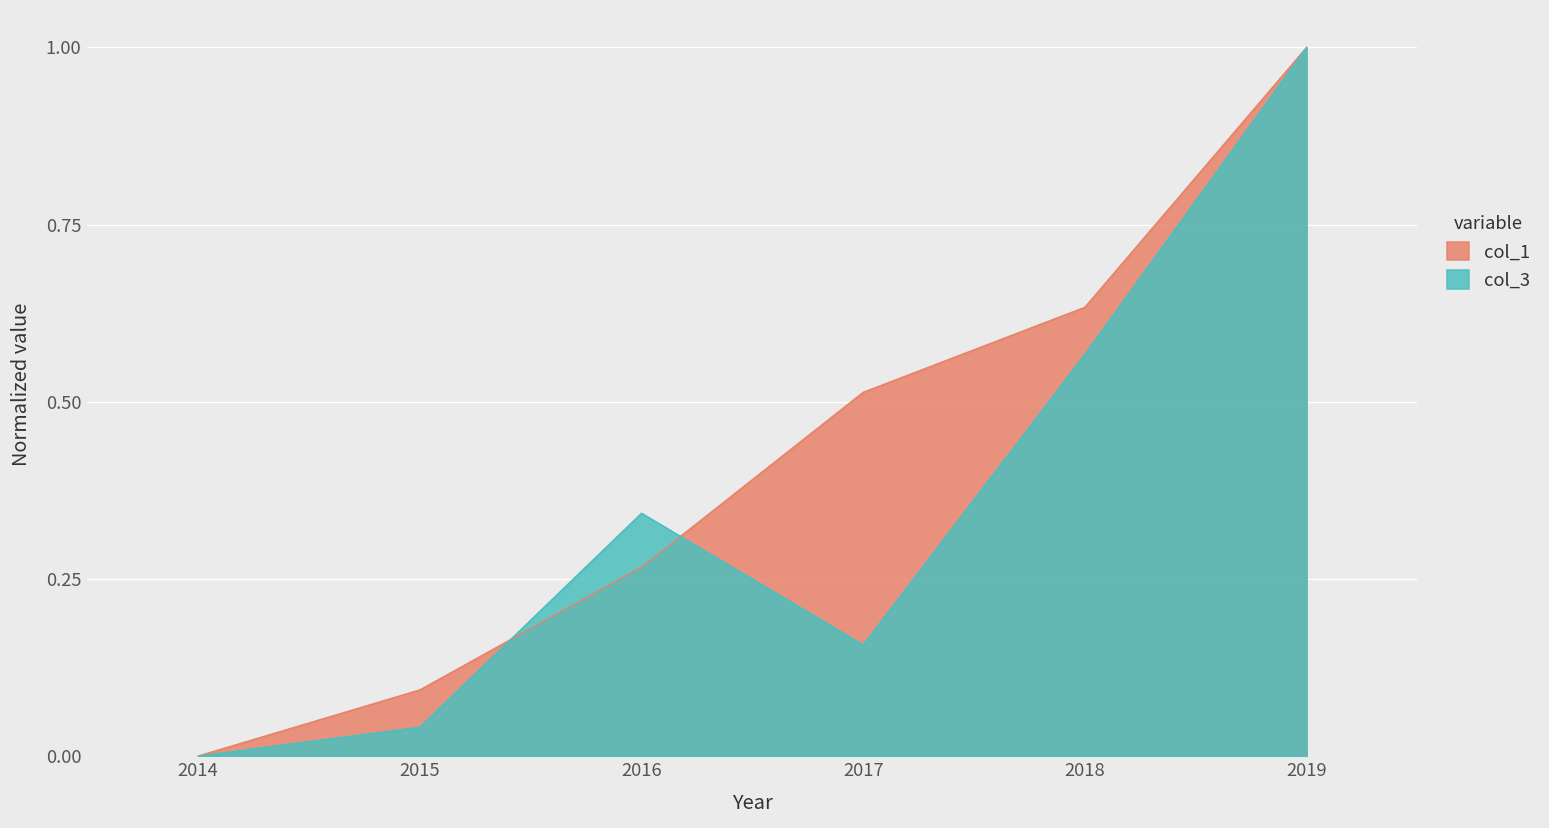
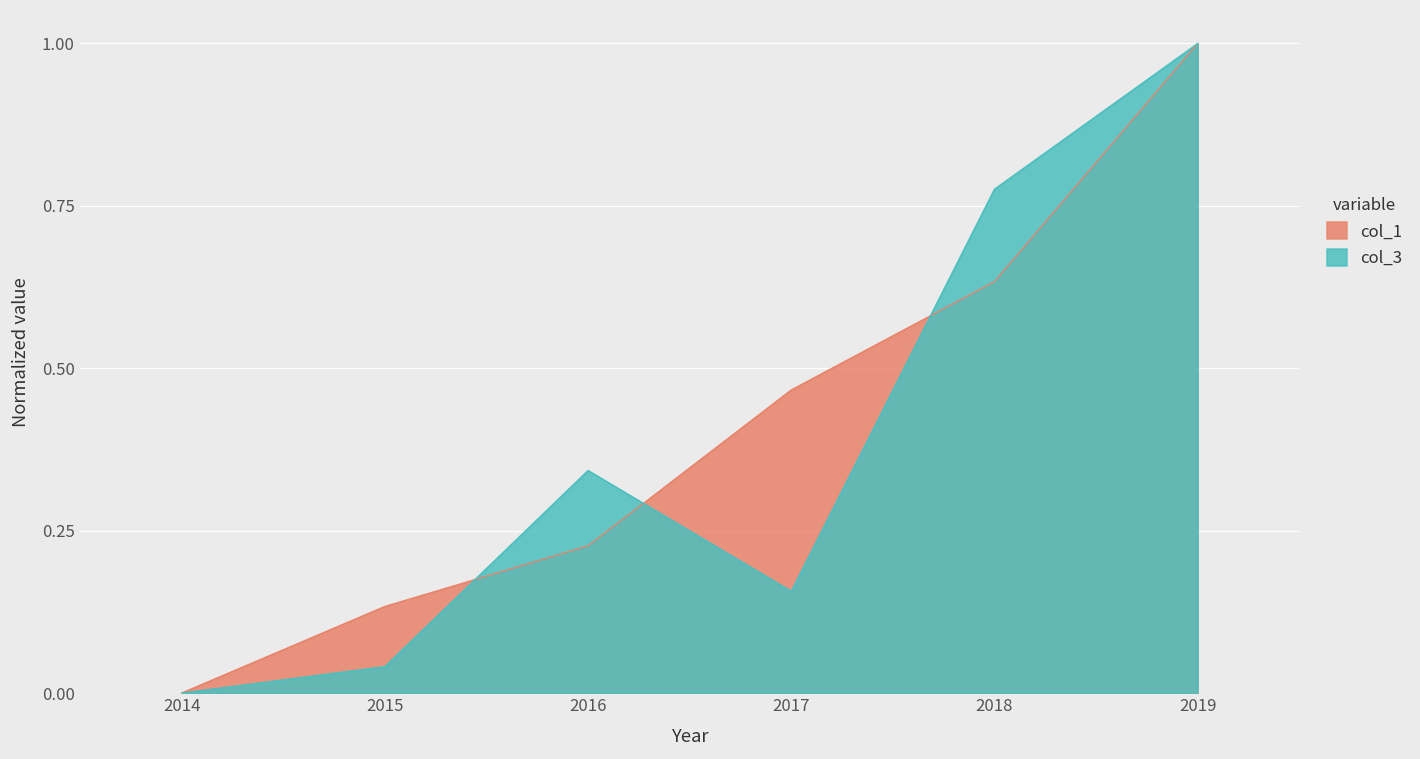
  {
    "col_1": {
-     "2015": 0.09,
-     "2016": 0.27,
-     "2017": 0.51,
+     "2015": 0.13,
+     "2016": 0.23,
+     "2017": 0.47,
      "2018": 0.63
    },
    "col_3": {
      "2015": 0.04,
      "2016": 0.34,
      "2017": 0.16,
-     "2018": 0.57
+     "2018": 0.78
    }
  }
